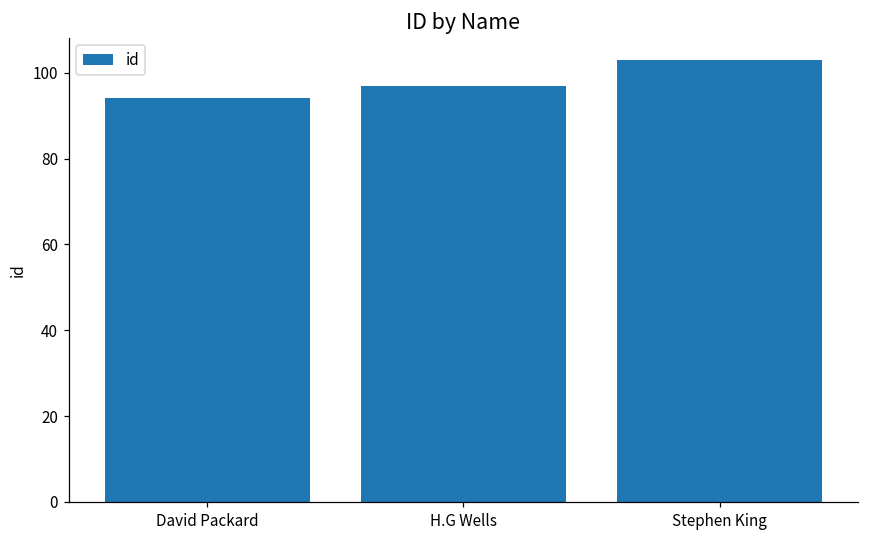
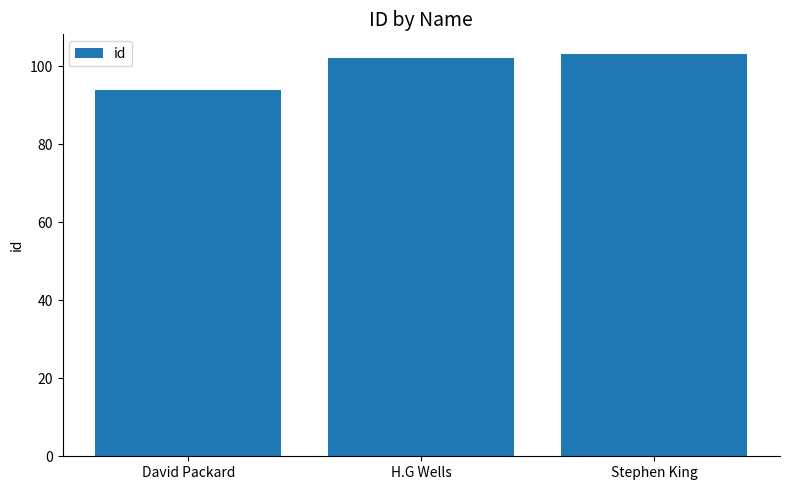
  {
    "David Packard": 94,
-   "H.G Wells": 97,
+   "H.G Wells": 102,
    "Stephen King": 103
  }
